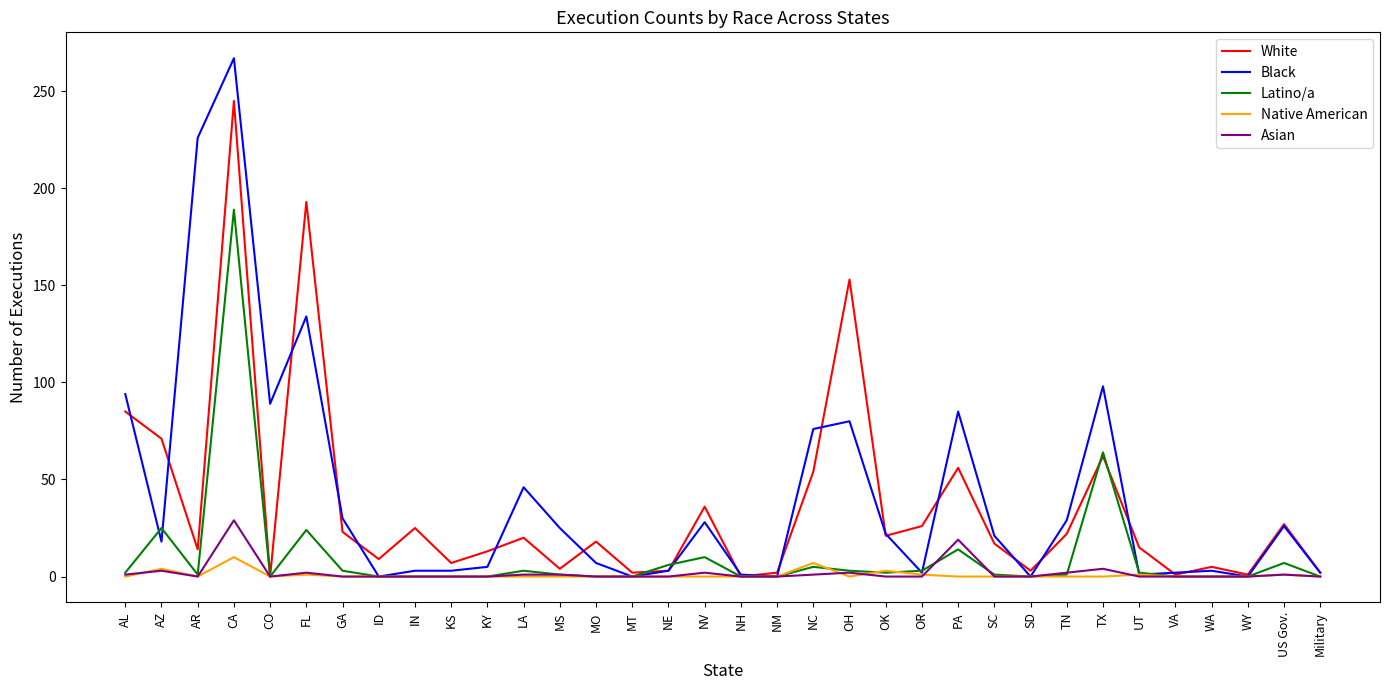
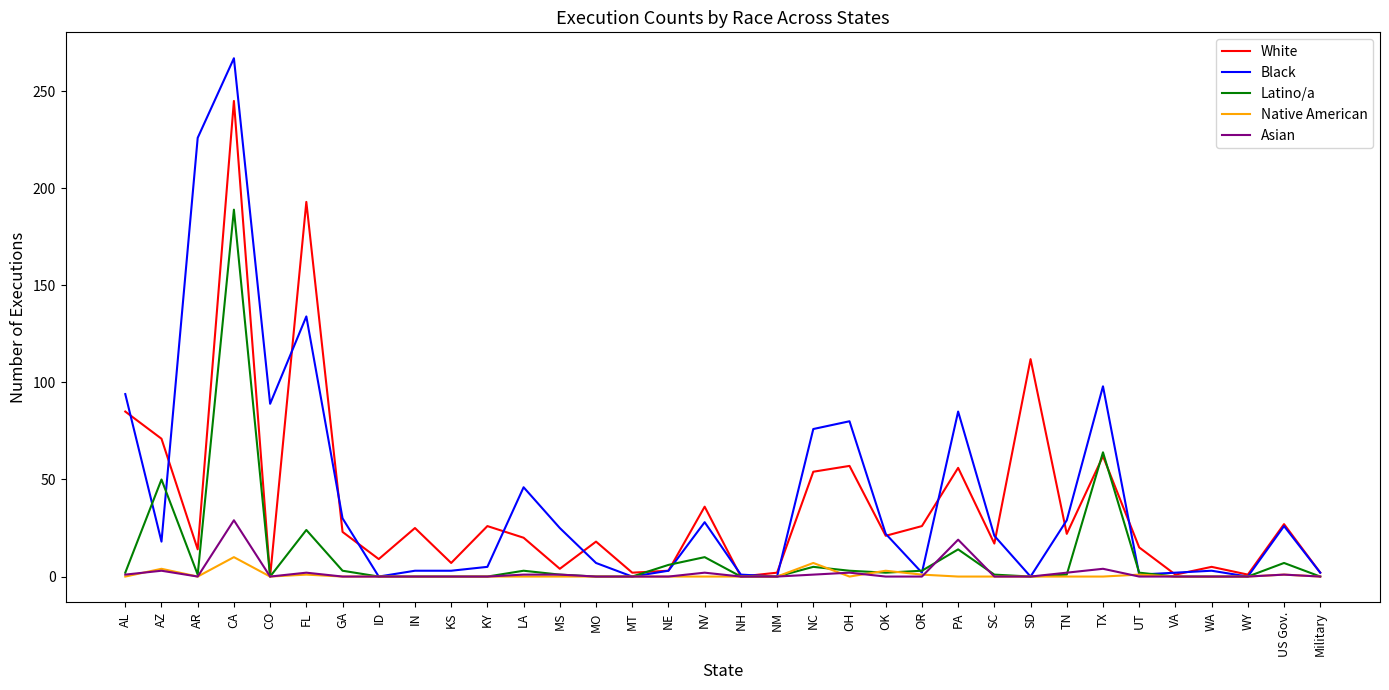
  {
    "White": {
      "AL": 85,
      "AZ": 71,
      "AR": 14,
      "CA": 245,
      "FL": 193,
      "GA": 23,
      "ID": 9,
      "IN": 25,
      "KS": 7,
-     "KY": 13,
+     "KY": 26,
      "LA": 20,
      "MS": 4,
      "MO": 18,
      "MT": 2,
      "NV": 36,
      "NM": 2,
      "NC": 54,
-     "OH": 153,
+     "OH": 57,
      "OR": 26,
      "PA": 56,
      "SC": 17,
-     "SD": 3,
+     "SD": 112,
      "TN": 22,
      "TX": 62,
      "UT": 15,
      "WA": 5
    },
    "Black": {
      "AL": 94,
      "AZ": 18,
      "AR": 226,
      "CA": 267,
      "CO": 89,
      "FL": 134,
      "GA": 30,
      "IN": 3,
      "KS": 3,
      "KY": 5,
      "LA": 46,
      "MS": 25,
      "MO": 7,
      "NV": 28,
      "NC": 76,
      "OH": 80,
      "PA": 85,
      "SC": 21,
      "TN": 29,
      "TX": 98,
      "WA": 3
    },
    "Latino/a": {
-     "AZ": 25,
+     "AZ": 50,
      "CA": 189,
      "FL": 24,
      "GA": 3,
      "LA": 3,
      "NE": 6,
      "NV": 10,
      "NC": 5,
      "PA": 14,
      "TX": 64,
      "US Gov.": 7
    },
    "Native American": {
      "CA": 10,
      "NV": 0,
      "NC": 7,
      "OH": 0,
      "PA": 0,
      "TX": 0
    },
    "Asian": {
      "CA": 29,
      "NV": 2,
      "NC": 1,
      "OK": 0,
      "PA": 19,
      "TX": 4
    }
  }
